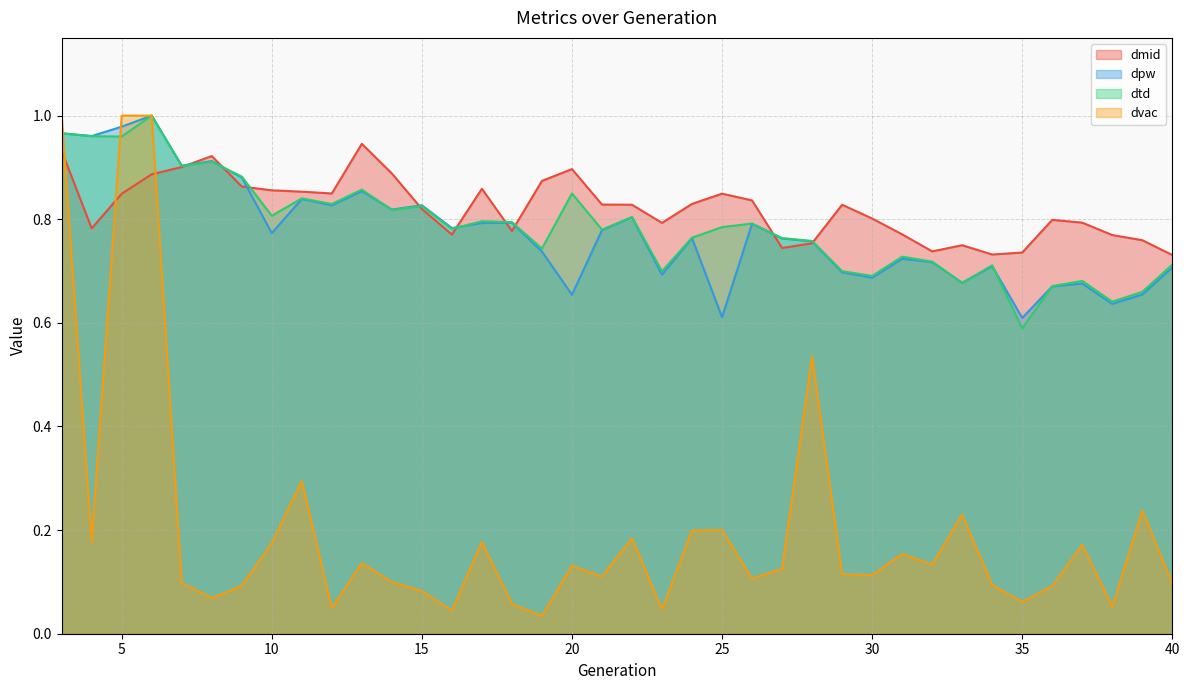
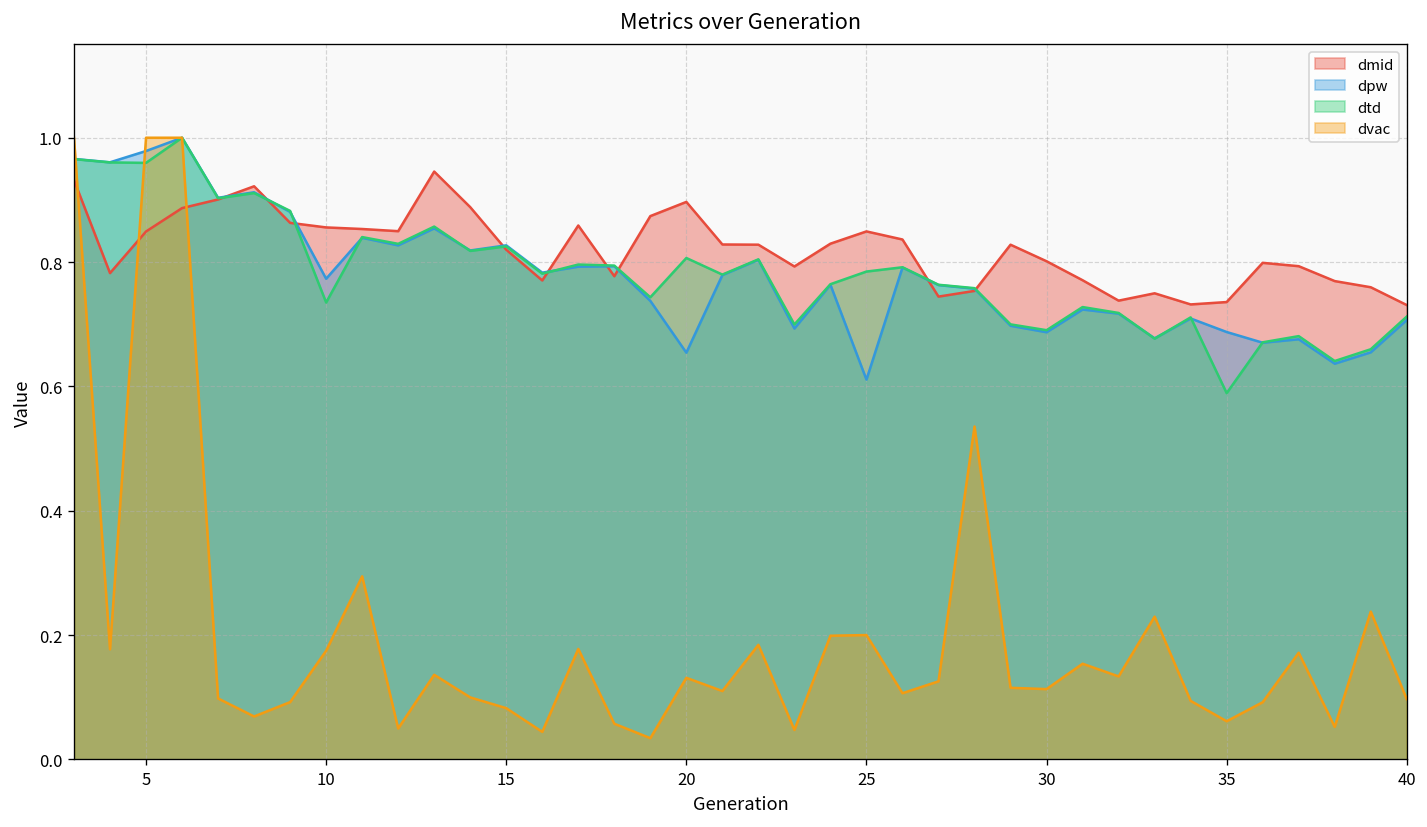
  {
    "dpw": {
      "5": 0.98,
      "10": 0.77,
      "20": 0.65,
      "25": 0.61,
-     "35": 0.61,
+     "35": 0.69,
      "40": 0.71
    },
    "dtd": {
      "5": 0.96,
-     "10": 0.81,
-     "20": 0.85,
+     "10": 0.74,
+     "20": 0.81,
      "25": 0.78,
      "35": 0.59,
      "40": 0.71
    }
  }
